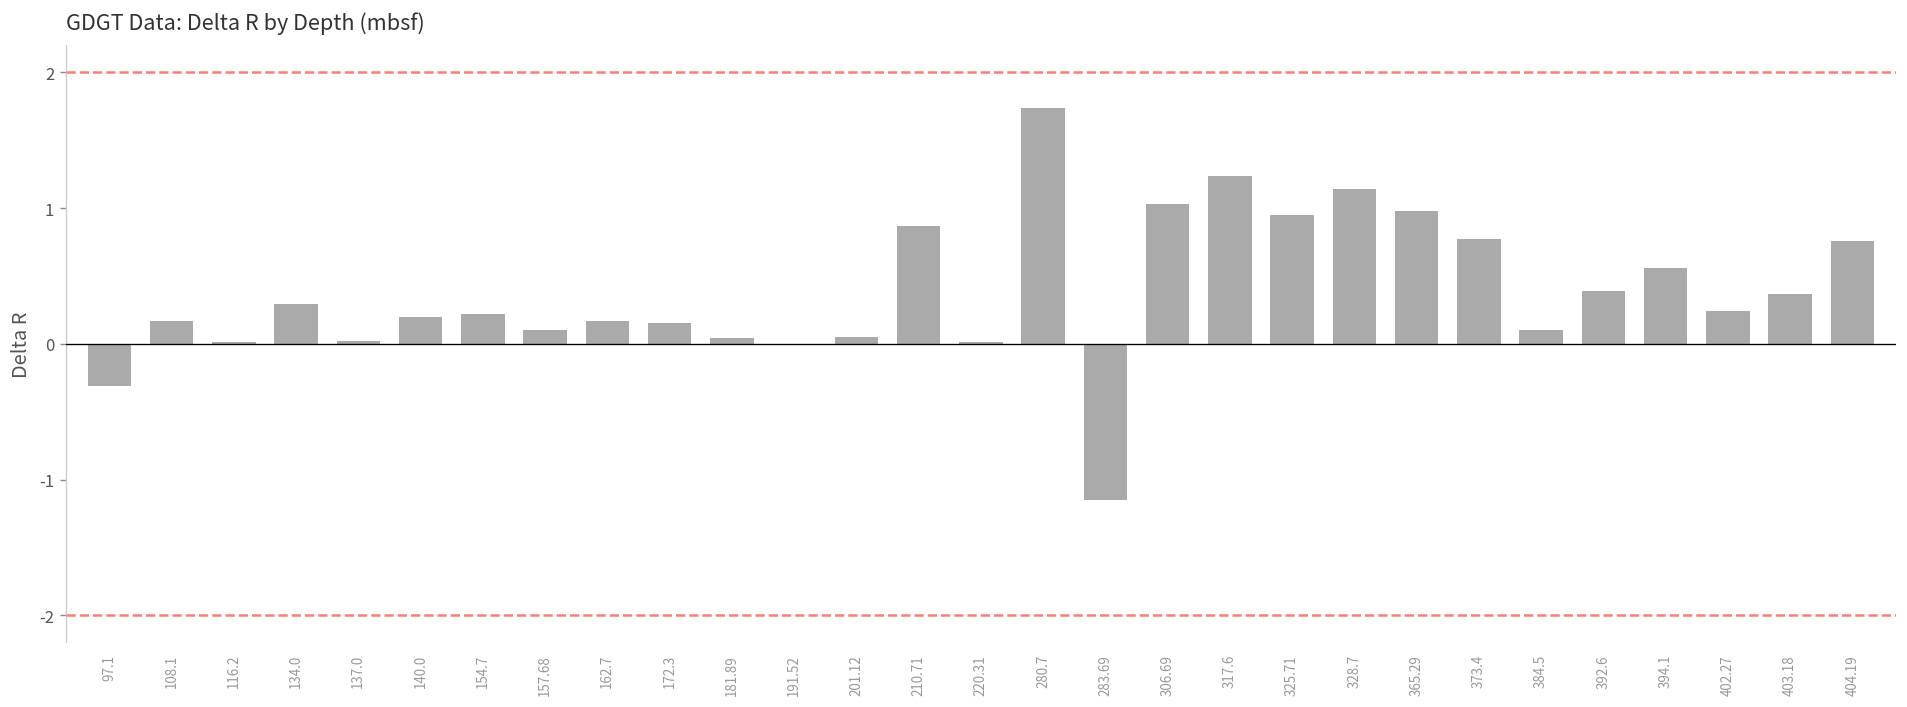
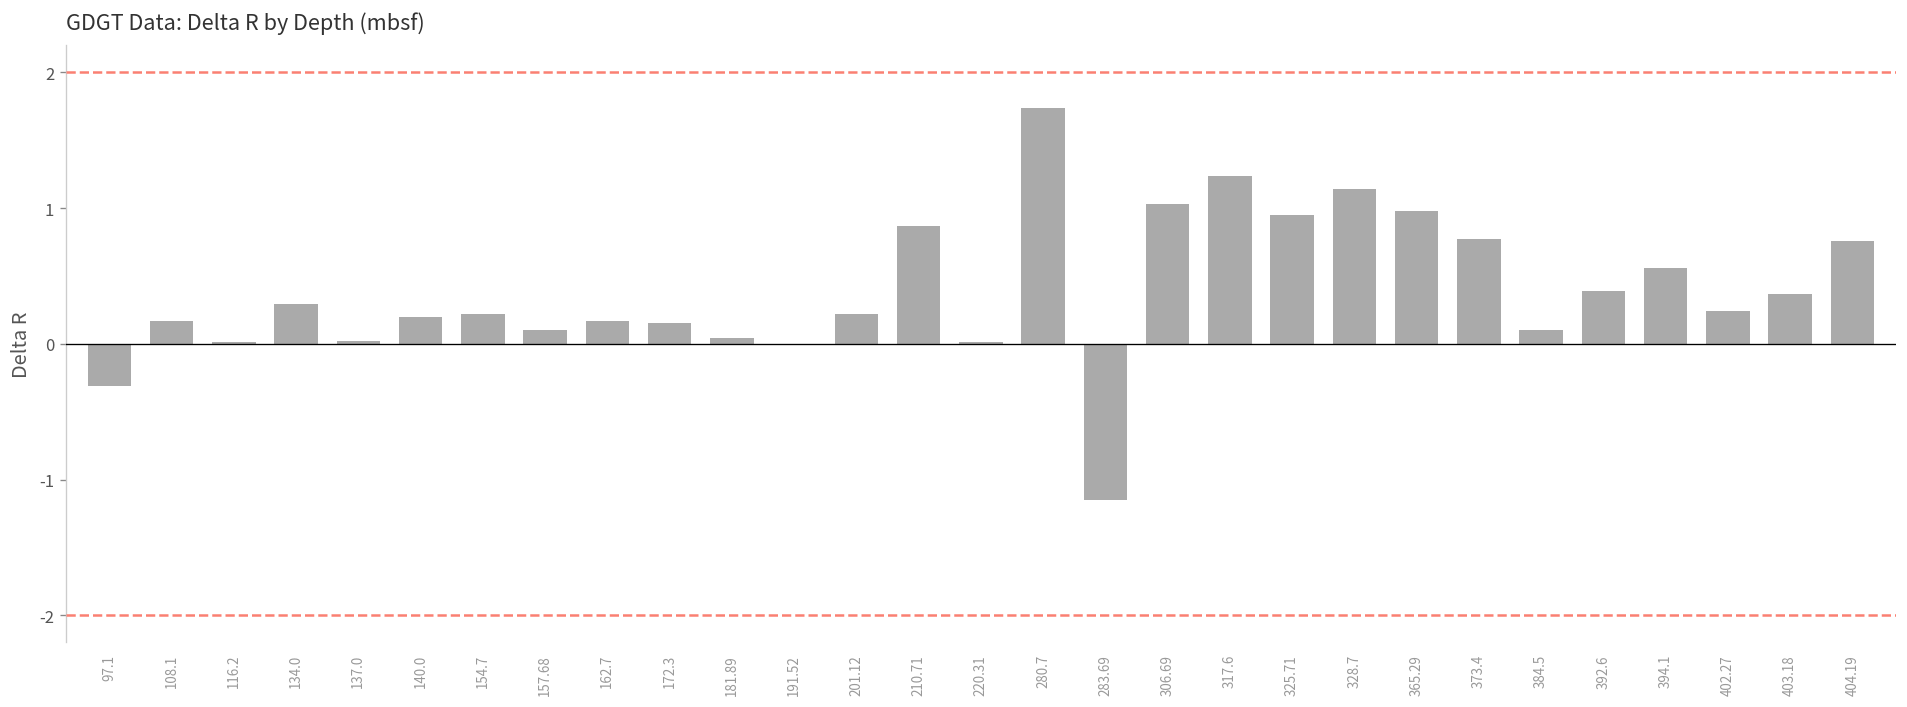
  {
    "97.1": -0.31,
    "108.1": 0.17,
    "134.0": 0.29,
    "140.0": 0.20,
    "154.7": 0.22,
    "157.68": 0.10,
    "162.7": 0.17,
    "172.3": 0.15,
    "181.89": 0.04,
    "191.52": 0.00,
-   "201.12": 0.05,
+   "201.12": 0.22,
    "210.71": 0.87,
    "280.7": 1.74,
    "283.69": -1.15,
    "306.69": 1.03,
    "317.6": 1.24,
    "325.71": 0.95,
    "328.7": 1.14,
    "365.29": 0.98,
    "373.4": 0.77,
    "384.5": 0.10,
    "392.6": 0.39,
    "394.1": 0.56,
    "402.27": 0.24,
    "403.18": 0.37,
    "404.19": 0.76
  }
